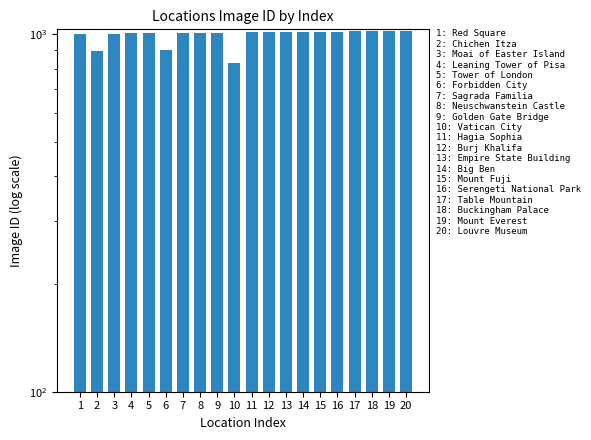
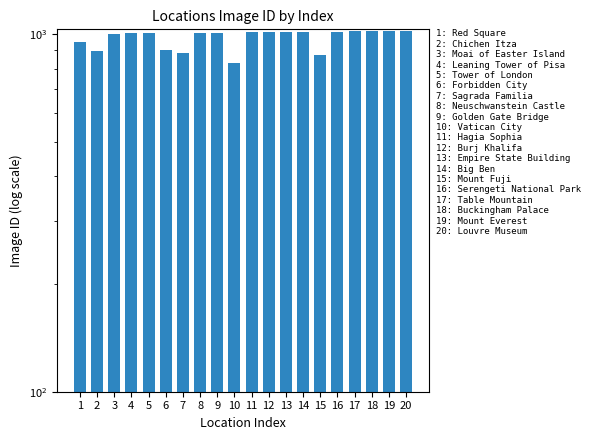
  {
-   "1": 1000,
+   "1": 950,
    "2": 900,
    "3": 1000,
    "4": 1000,
    "5": 1010,
    "6": 900,
-   "7": 1010,
+   "7": 890,
    "8": 1010,
    "9": 1010,
    "10": 830,
    "11": 1010,
    "12": 1010,
    "13": 1010,
    "14": 1010,
-   "15": 1020,
+   "15": 880,
    "16": 1020,
    "17": 1020,
    "18": 1020,
    "19": 1020,
    "20": 1020
  }
